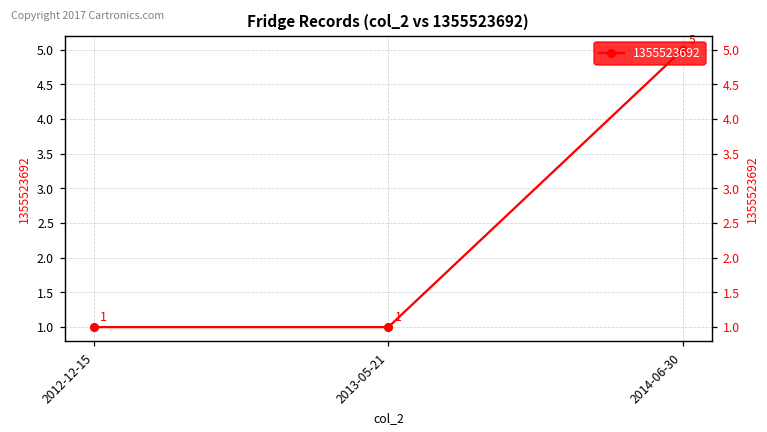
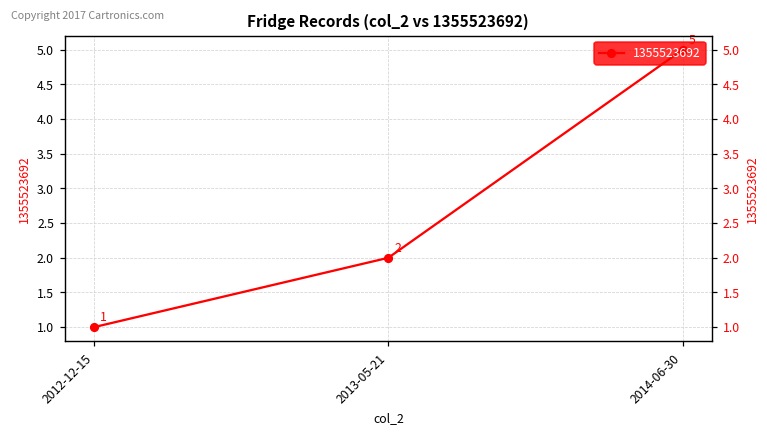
  {
    "2012-12-15": 1,
-   "2013-05-21": 1
+   "2013-05-21": 2
  }
